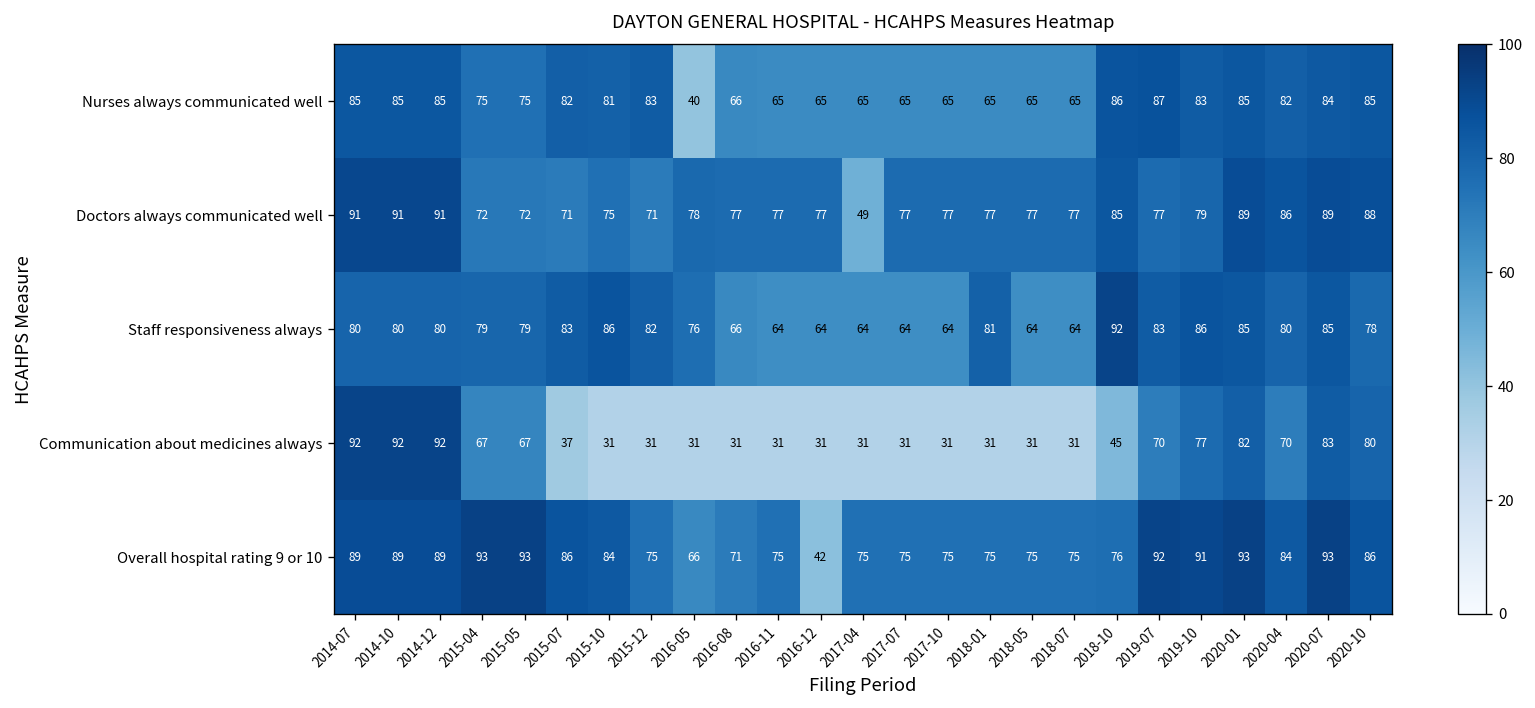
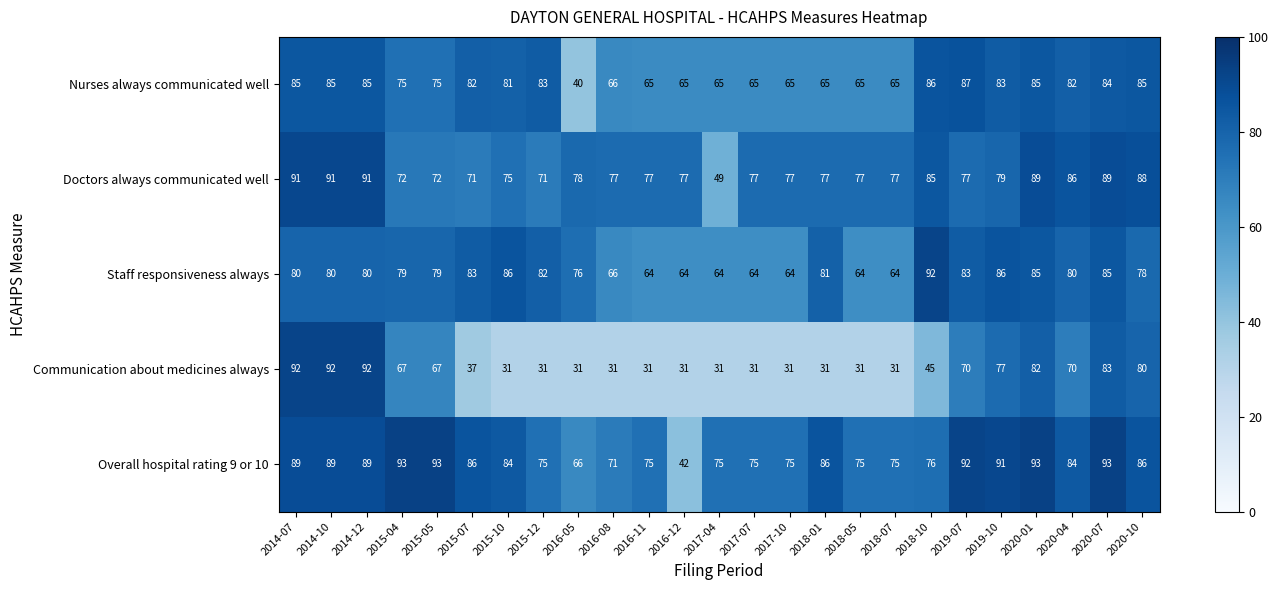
  {
    "Nurses always communicated well": {
      "2014-07": 85,
      "2014-10": 85,
      "2014-12": 85,
      "2015-04": 75,
      "2015-05": 75,
      "2015-07": 82,
      "2015-10": 81,
      "2015-12": 83,
      "2016-05": 40,
      "2016-08": 66,
      "2016-11": 65,
      "2016-12": 65,
      "2017-04": 65,
      "2017-07": 65,
      "2017-10": 65,
      "2018-01": 65,
      "2018-05": 65,
      "2018-07": 65,
      "2018-10": 86,
      "2019-07": 87,
      "2019-10": 83,
      "2020-01": 85,
      "2020-04": 82,
      "2020-07": 84,
      "2020-10": 85
    },
    "Doctors always communicated well": {
      "2014-07": 91,
      "2014-10": 91,
      "2014-12": 91,
      "2015-04": 72,
      "2015-05": 72,
      "2015-07": 71,
      "2015-10": 75,
      "2015-12": 71,
      "2016-05": 78,
      "2016-08": 77,
      "2016-11": 77,
      "2016-12": 77,
      "2017-04": 49,
      "2017-07": 77,
      "2017-10": 77,
      "2018-01": 77,
      "2018-05": 77,
      "2018-07": 77,
      "2018-10": 85,
      "2019-07": 77,
      "2019-10": 79,
      "2020-01": 89,
      "2020-04": 86,
      "2020-07": 89,
      "2020-10": 88
    },
    "Staff responsiveness always": {
      "2014-07": 80,
      "2014-10": 80,
      "2014-12": 80,
      "2015-04": 79,
      "2015-05": 79,
      "2015-07": 83,
      "2015-10": 86,
      "2015-12": 82,
      "2016-05": 76,
      "2016-08": 66,
      "2016-11": 64,
      "2016-12": 64,
      "2017-04": 64,
      "2017-07": 64,
      "2017-10": 64,
      "2018-01": 81,
      "2018-05": 64,
      "2018-07": 64,
      "2018-10": 92,
      "2019-07": 83,
      "2019-10": 86,
      "2020-01": 85,
      "2020-04": 80,
      "2020-07": 85,
      "2020-10": 78
    },
    "Communication about medicines always": {
      "2014-07": 92,
      "2014-10": 92,
      "2014-12": 92,
      "2015-04": 67,
      "2015-05": 67,
      "2015-07": 37,
      "2015-10": 31,
      "2015-12": 31,
      "2016-05": 31,
      "2016-08": 31,
      "2016-11": 31,
      "2016-12": 31,
      "2017-04": 31,
      "2017-07": 31,
      "2017-10": 31,
      "2018-01": 31,
      "2018-05": 31,
      "2018-07": 31,
      "2018-10": 45,
      "2019-07": 70,
      "2019-10": 77,
      "2020-01": 82,
      "2020-04": 70,
      "2020-07": 83,
      "2020-10": 80
    },
    "Overall hospital rating 9 or 10": {
      "2014-07": 89,
      "2014-10": 89,
      "2014-12": 89,
      "2015-04": 93,
      "2015-05": 93,
      "2015-07": 86,
      "2015-10": 84,
      "2015-12": 75,
      "2016-05": 66,
      "2016-08": 71,
      "2016-11": 75,
      "2016-12": 42,
      "2017-04": 75,
      "2017-07": 75,
      "2017-10": 75,
-     "2018-01": 75,
+     "2018-01": 86,
      "2018-05": 75,
      "2018-07": 75,
      "2018-10": 76,
      "2019-07": 92,
      "2019-10": 91,
      "2020-01": 93,
      "2020-04": 84,
      "2020-07": 93,
      "2020-10": 86
    }
  }
